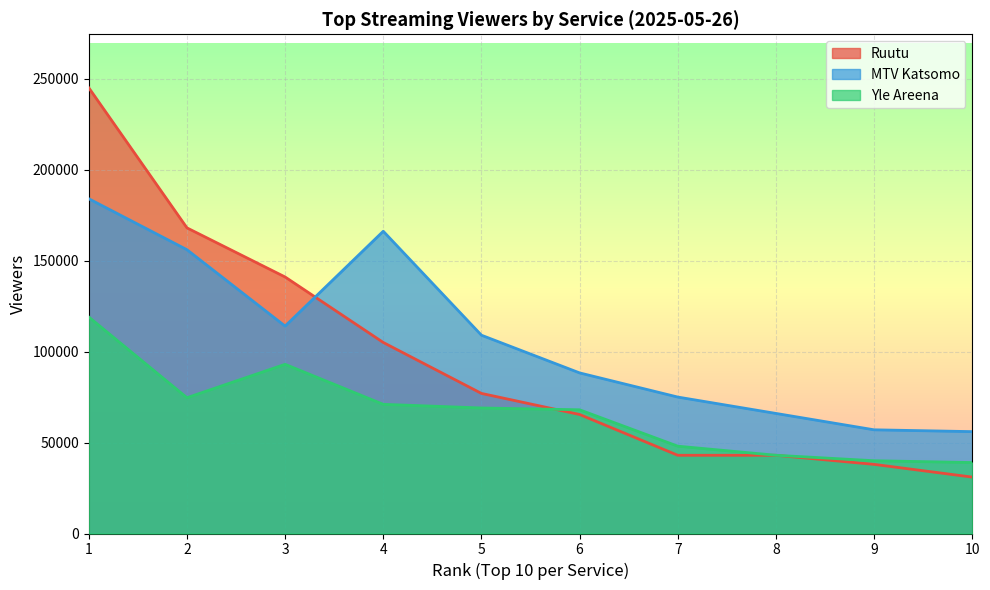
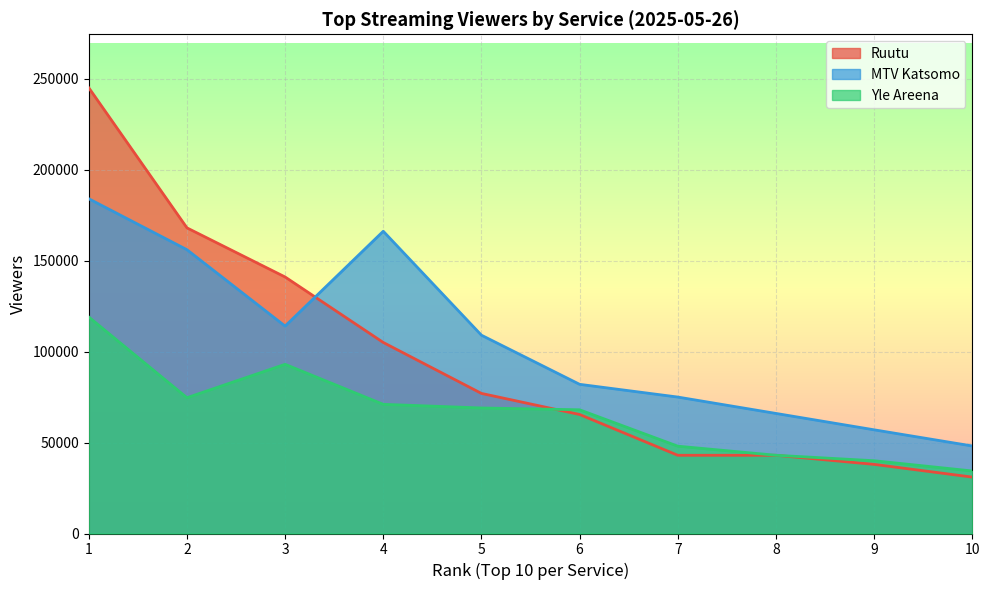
  {
    "Ruutu": {
      "1": 245000,
      "2": 168000,
      "3": 141000,
      "4": 105000,
      "5": 77000,
      "6": 65000,
      "7": 43000,
      "9": 38000,
      "10": 31000
    },
    "MTV Katsomo": {
      "1": 184000,
      "2": 156000,
      "3": 114000,
      "4": 166000,
      "5": 109000,
-     "6": 88000,
+     "6": 82000,
      "7": 75000,
      "8": 66000,
      "9": 57000,
-     "10": 56000
+     "10": 48000
    },
    "Yle Areena": {
      "1": 119000,
      "2": 75000,
      "3": 93000,
      "4": 71000,
      "5": 69000,
      "6": 68000,
      "7": 48000,
      "9": 40000,
-     "10": 39000
+     "10": 34000
    }
  }
